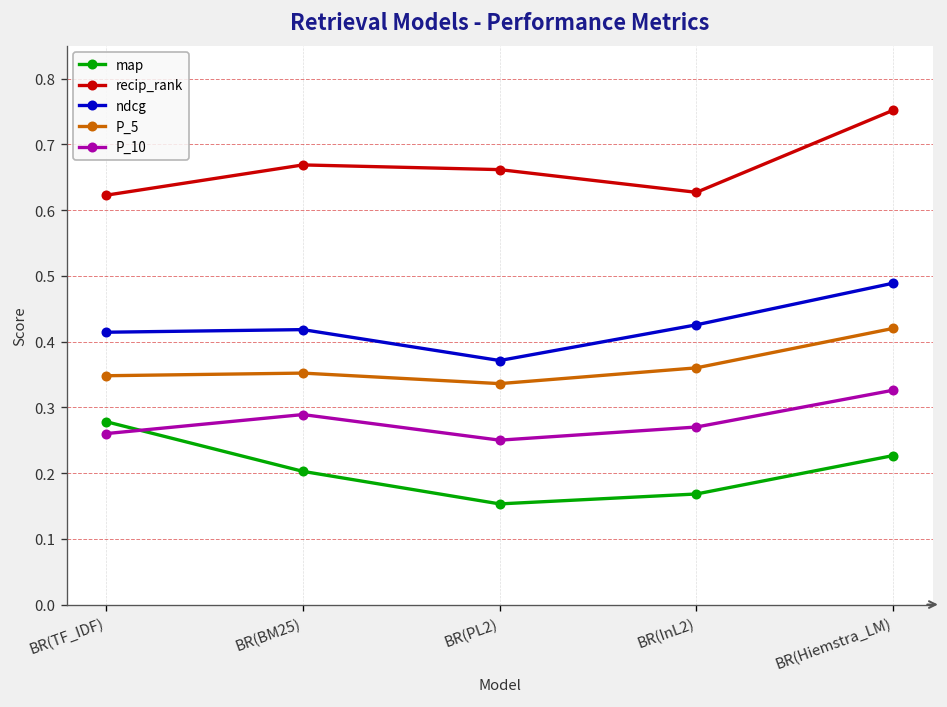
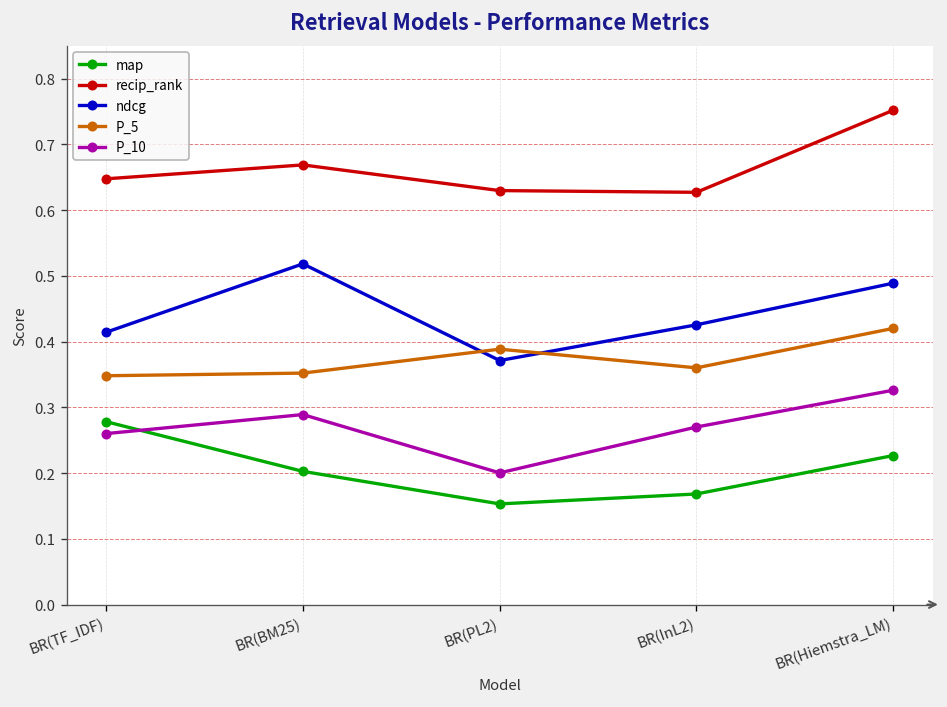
  {
    "map": {
      "BR(TF_IDF)": 0.28,
      "BR(BM25)": 0.20,
      "BR(PL2)": 0.15,
      "BR(InL2)": 0.17,
      "BR(Hiemstra_LM)": 0.23
    },
    "recip_rank": {
-     "BR(TF_IDF)": 0.62,
+     "BR(TF_IDF)": 0.65,
      "BR(BM25)": 0.67,
-     "BR(PL2)": 0.66,
+     "BR(PL2)": 0.63,
      "BR(InL2)": 0.63,
      "BR(Hiemstra_LM)": 0.75
    },
    "ndcg": {
      "BR(TF_IDF)": 0.41,
-     "BR(BM25)": 0.42,
+     "BR(BM25)": 0.52,
      "BR(PL2)": 0.37,
      "BR(InL2)": 0.43,
      "BR(Hiemstra_LM)": 0.49
    },
    "P_5": {
      "BR(TF_IDF)": 0.35,
      "BR(BM25)": 0.35,
-     "BR(PL2)": 0.34,
+     "BR(PL2)": 0.39,
      "BR(InL2)": 0.36,
      "BR(Hiemstra_LM)": 0.42
    },
    "P_10": {
      "BR(TF_IDF)": 0.26,
      "BR(BM25)": 0.29,
-     "BR(PL2)": 0.25,
+     "BR(PL2)": 0.20,
      "BR(InL2)": 0.27,
      "BR(Hiemstra_LM)": 0.33
    }
  }
